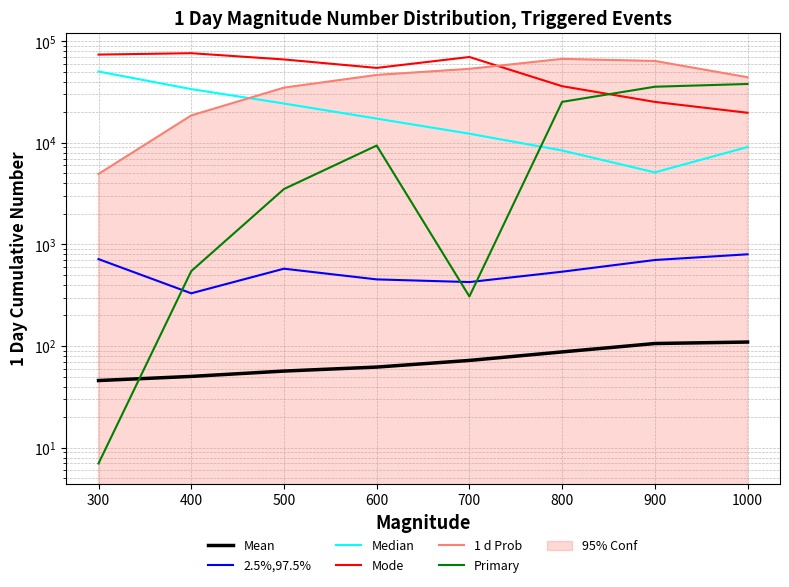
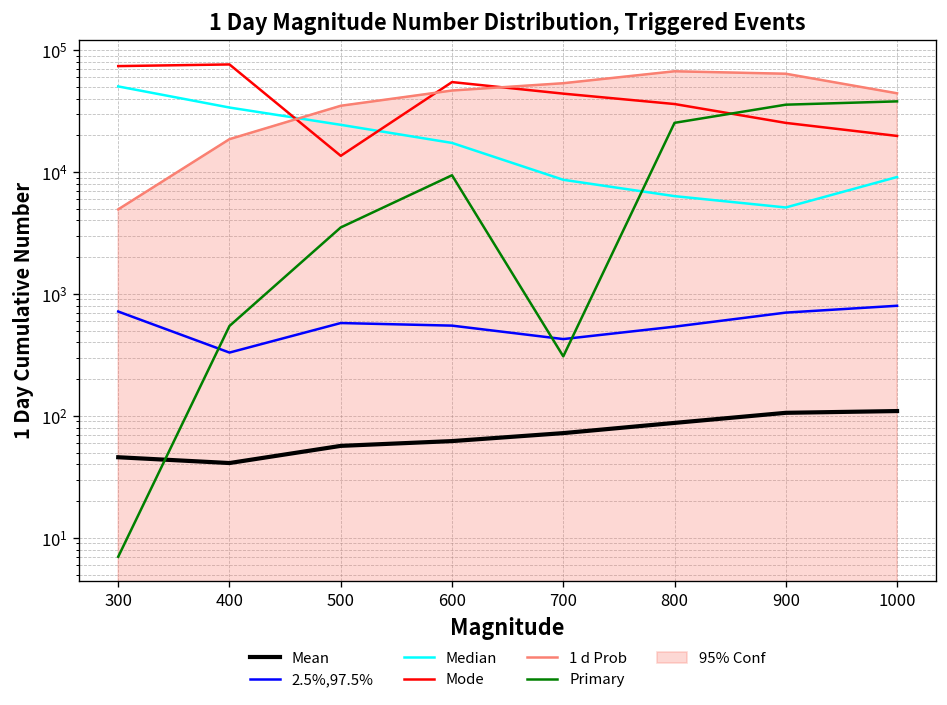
  {
    "Mean": {
      "300": 50,
-     "400": 50,
+     "400": 41,
      "500": 60,
      "600": 60,
      "700": 70,
      "800": 90,
      "900": 110,
      "1000": 110
    },
    "2.5%,97.5%": {
      "300": 700,
      "400": 330,
      "500": 600,
-     "600": 450,
+     "600": 550,
      "700": 430,
      "800": 500,
      "900": 700,
      "1000": 800
    },
    "Median": {
      "300": 50000,
      "400": 34000,
      "500": 24000,
      "600": 17000,
-     "700": 12000,
-     "800": 8000,
+     "700": 9000,
+     "800": 6000,
      "900": 5000,
      "1000": 9000
    },
    "Mode": {
      "300": 70000,
      "400": 80000,
-     "500": 70000,
+     "500": 14000,
      "600": 50000,
-     "700": 70000,
+     "700": 44000,
      "800": 36000,
      "900": 25000,
      "1000": 20000
    },
    "95% Conf": {
      "300": 5000,
      "400": 19000,
      "500": 35000,
      "600": 50000,
      "700": 50000,
      "800": 70000,
      "900": 60000,
      "1000": 40000
    },
    "Primary": {
      "300": 7,
      "400": 500,
      "500": 3500,
      "600": 9000,
      "700": 310,
      "800": 25000,
      "900": 36000,
      "1000": 38000
    }
  }
